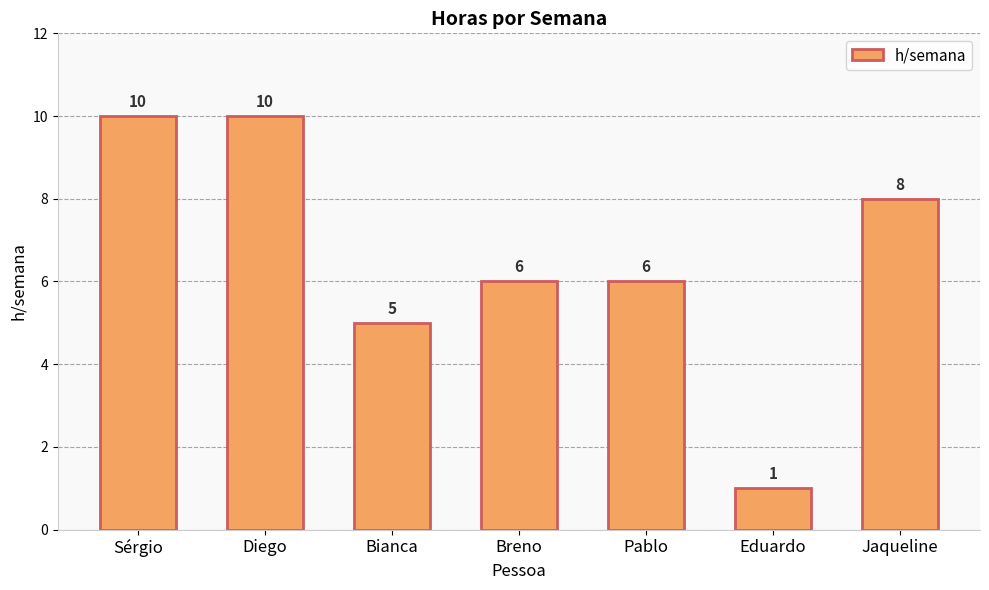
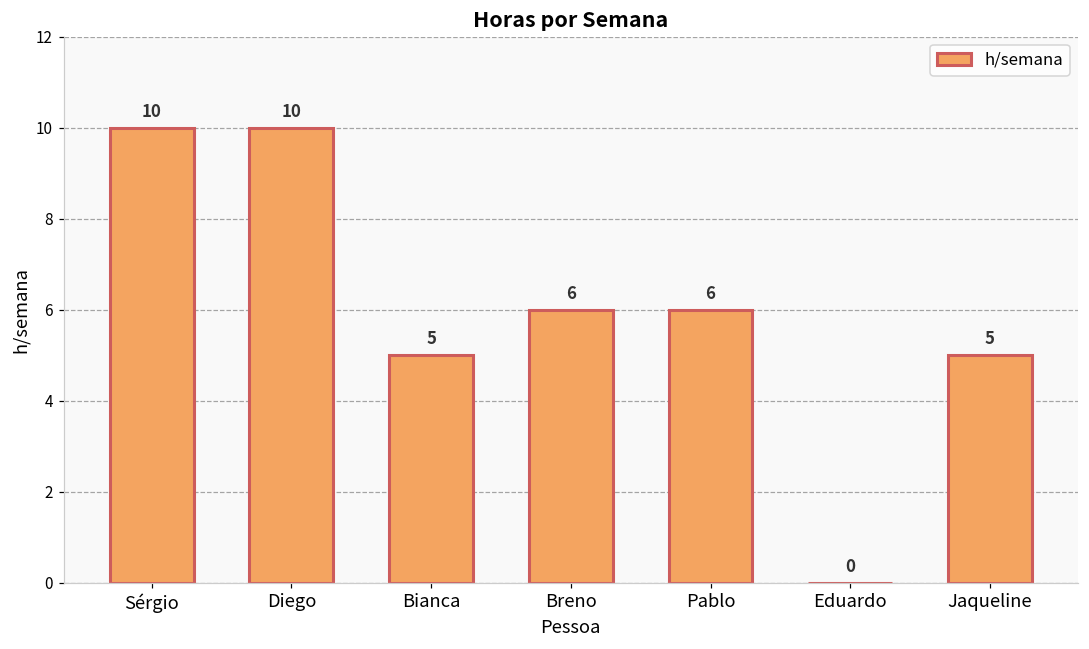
  {
    "Sérgio": 10,
    "Diego": 10,
    "Bianca": 5,
    "Breno": 6,
    "Pablo": 6,
-   "Eduardo": 1,
-   "Jaqueline": 8
+   "Eduardo": 0,
+   "Jaqueline": 5
  }
